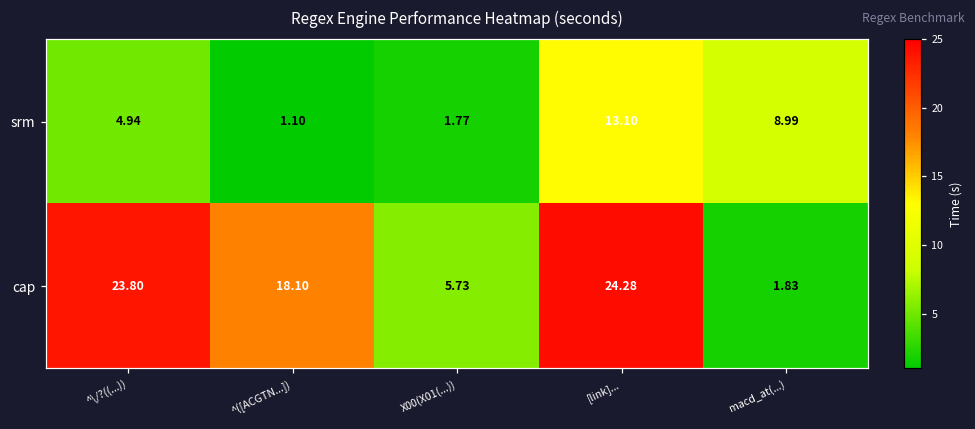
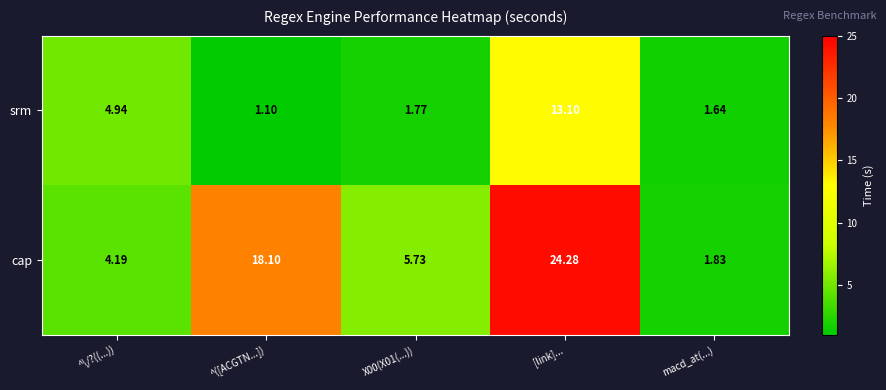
  {
    "srm": {
      "^\\/?((...))": 4.94,
      "^([ACGTN...])": 1.10,
      "X00(X01(...))": 1.77,
      "[link]...": 13.10,
-     "macd_at(...)": 8.99
+     "macd_at(...)": 1.64
    },
    "cap": {
-     "^\\/?((...))": 23.80,
+     "^\\/?((...))": 4.19,
      "^([ACGTN...])": 18.10,
      "X00(X01(...))": 5.73,
      "[link]...": 24.28,
      "macd_at(...)": 1.83
    }
  }
